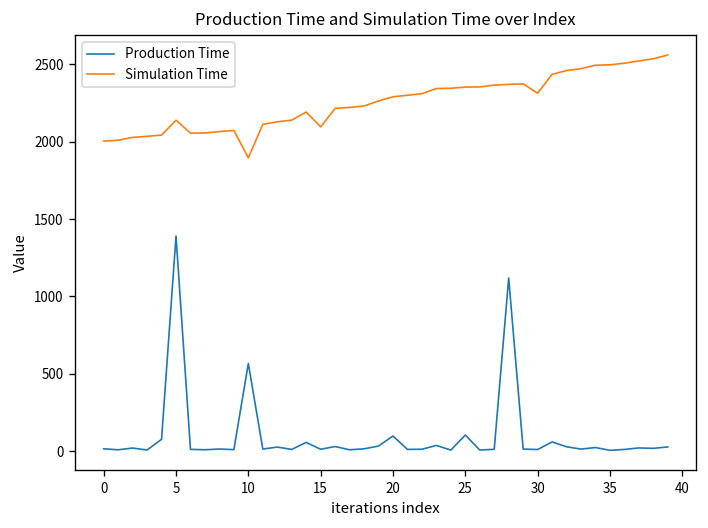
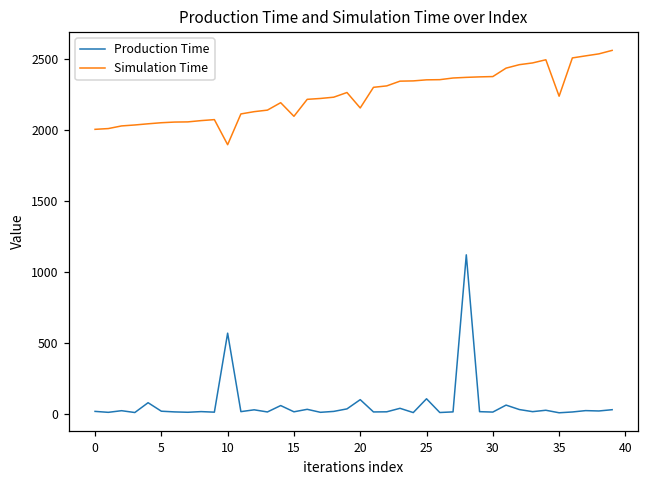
  {
    "Production Time": {
      "0": 20,
-     "5": 1390,
+     "5": 20,
      "10": 570,
      "15": 10,
      "20": 100,
      "25": 100,
      "30": 10,
      "35": 10
    },
    "Simulation Time": {
      "0": 2000,
-     "5": 2140,
+     "5": 2050,
      "10": 1900,
      "15": 2100,
-     "20": 2290,
+     "20": 2160,
      "25": 2350,
-     "30": 2310,
-     "35": 2500
+     "30": 2380,
+     "35": 2240
    }
  }
